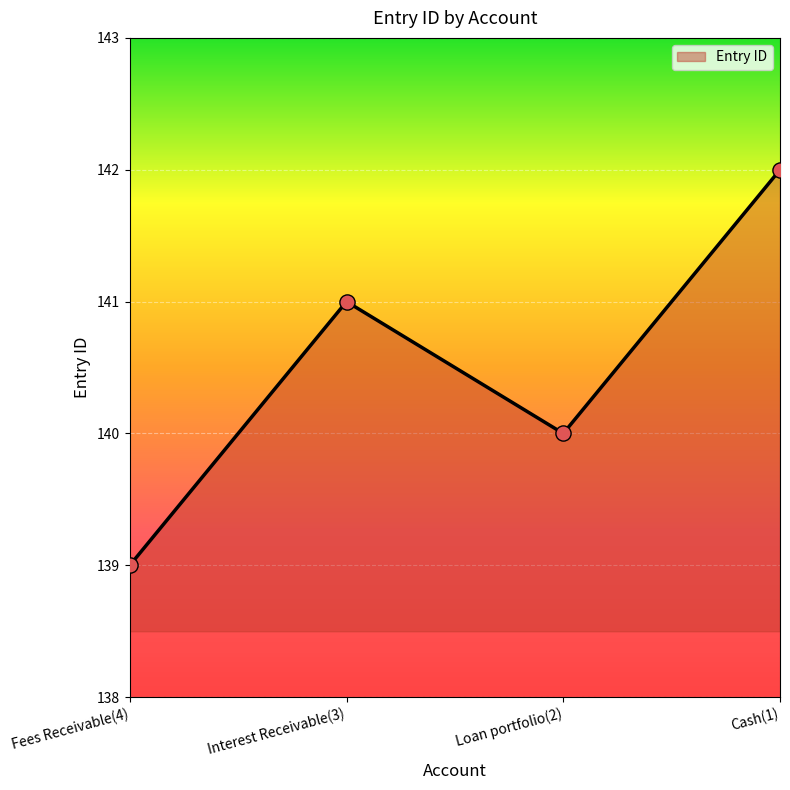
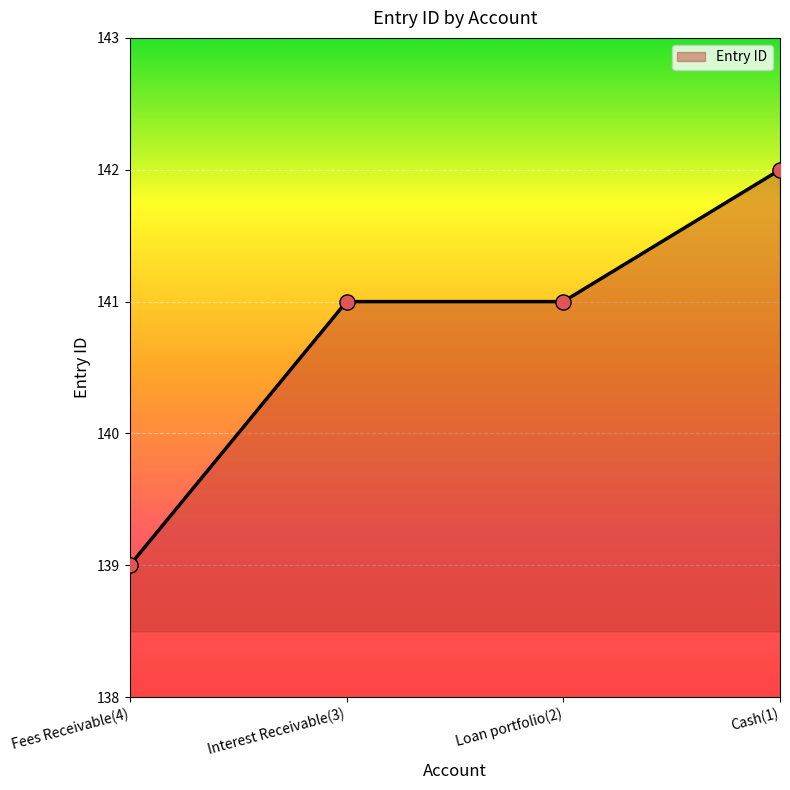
  {
    "Fees Receivable(4)": 139,
    "Interest Receivable(3)": 141,
-   "Loan portfolio(2)": 140,
+   "Loan portfolio(2)": 141,
    "Cash(1)": 142
  }
